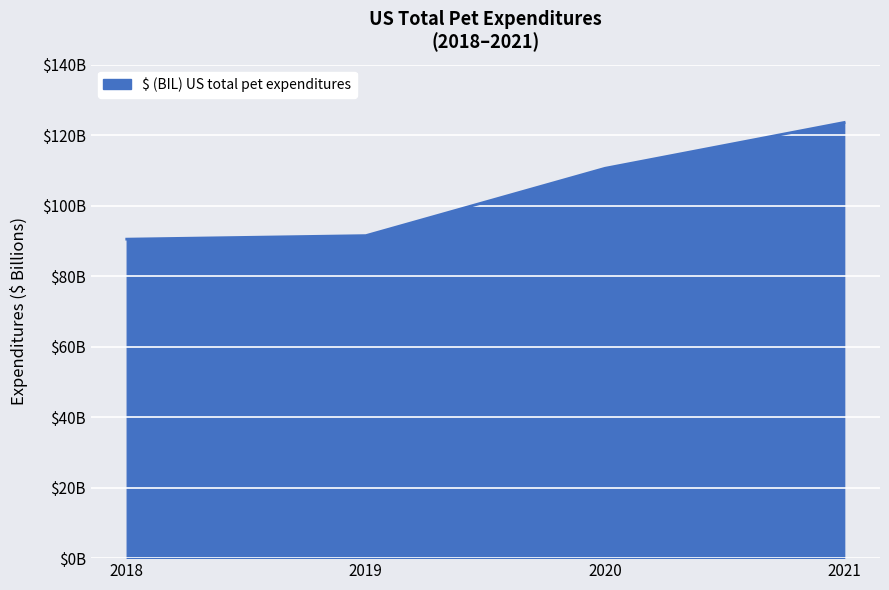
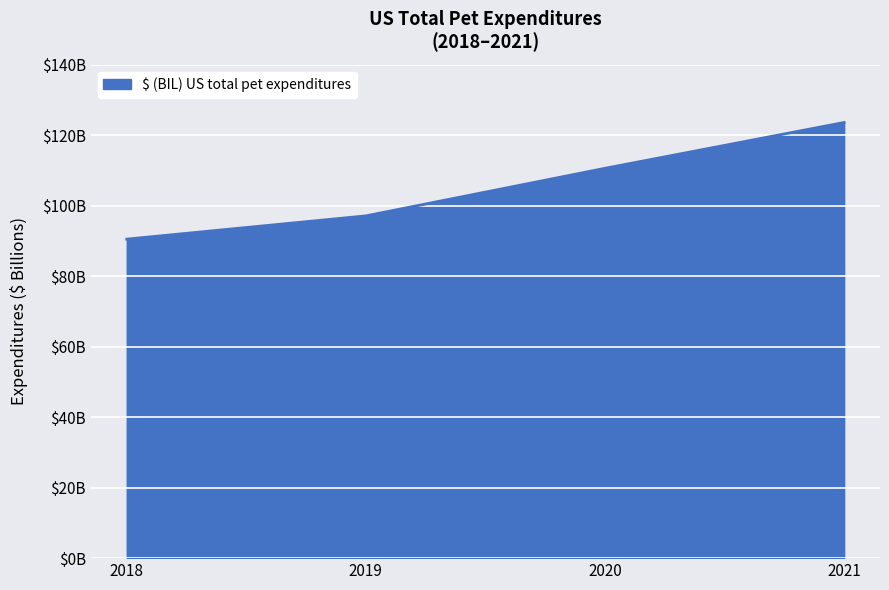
  {
    "2018": "$91000000000",
-   "2019": "$92000000000",
+   "2019": "$97000000000",
    "2020": "$111000000000",
    "2021": "$124000000000"
  }
